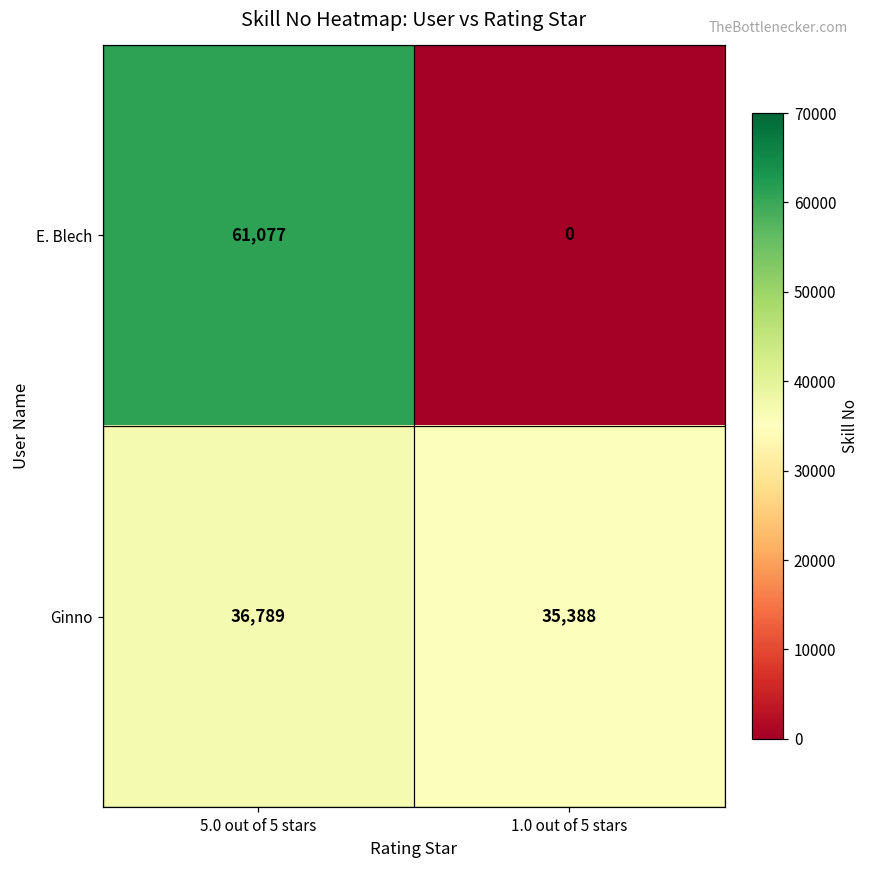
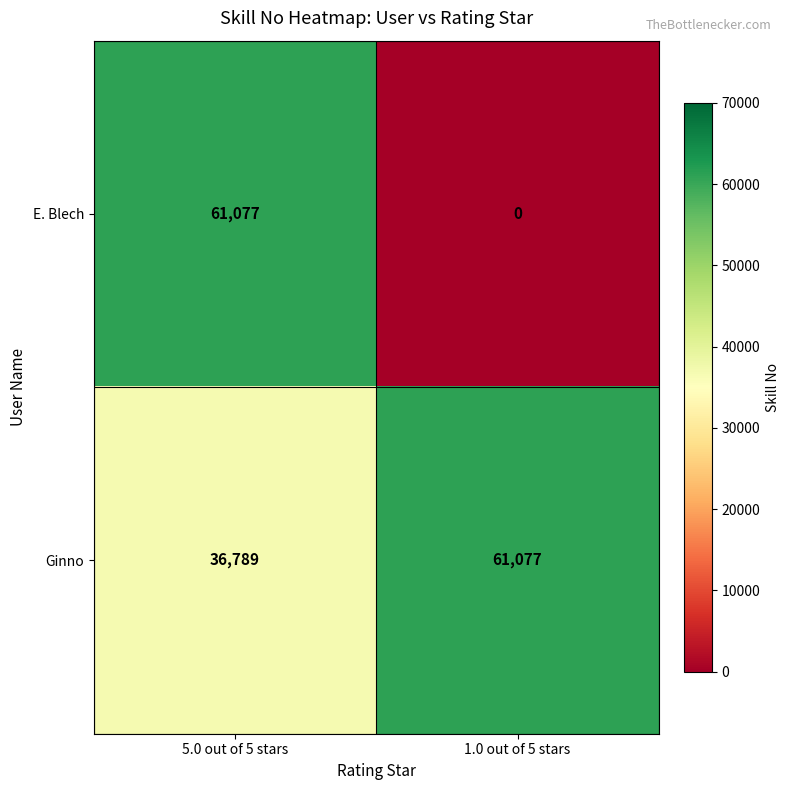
  {
    "E. Blech": {
      "5.0 out of 5 stars": "61,077",
      "1.0 out of 5 stars": "0"
    },
    "Ginno": {
      "5.0 out of 5 stars": "36,789",
-     "1.0 out of 5 stars": "35,388"
+     "1.0 out of 5 stars": "61,077"
    }
  }
